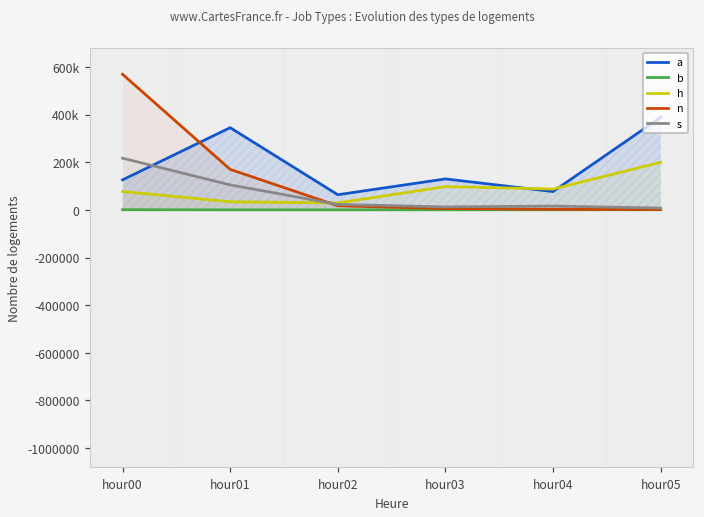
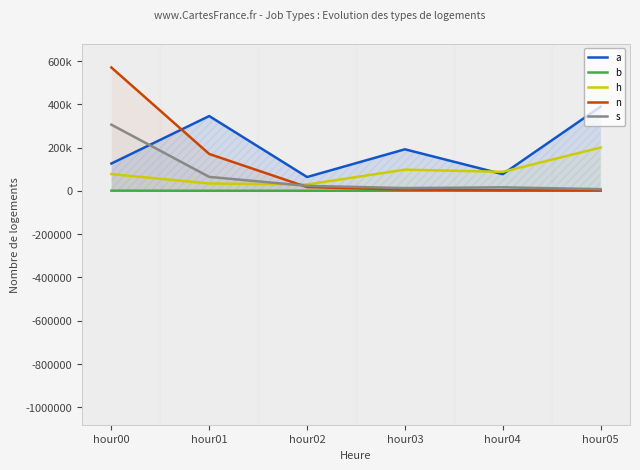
  {
    "a": {
      "hour00": 130000,
      "hour01": 350000,
      "hour02": 60000,
-     "hour03": 130000
+     "hour03": 190000
    },
    "b": {
      "hour00": 0,
      "hour01": 0,
      "hour02": 0
    },
    "h": {
      "hour00": 80000,
      "hour01": 30000,
      "hour03": 100000,
      "hour05": 200000
    },
    "n": {
      "hour00": 570000,
      "hour01": 170000
    },
    "s": {
-     "hour00": 220000,
-     "hour01": 110000,
+     "hour00": 310000,
+     "hour01": 60000,
      "hour04": 20000
    }
  }
